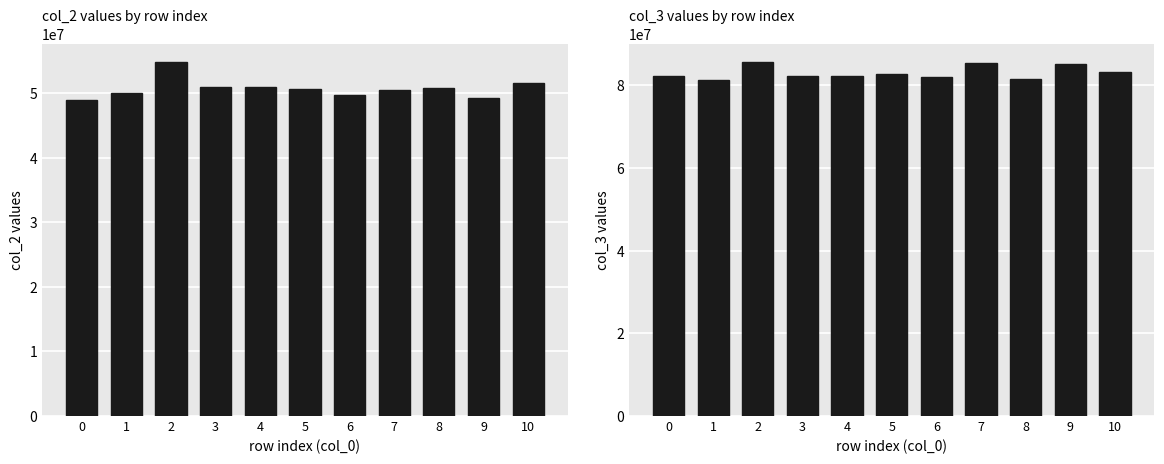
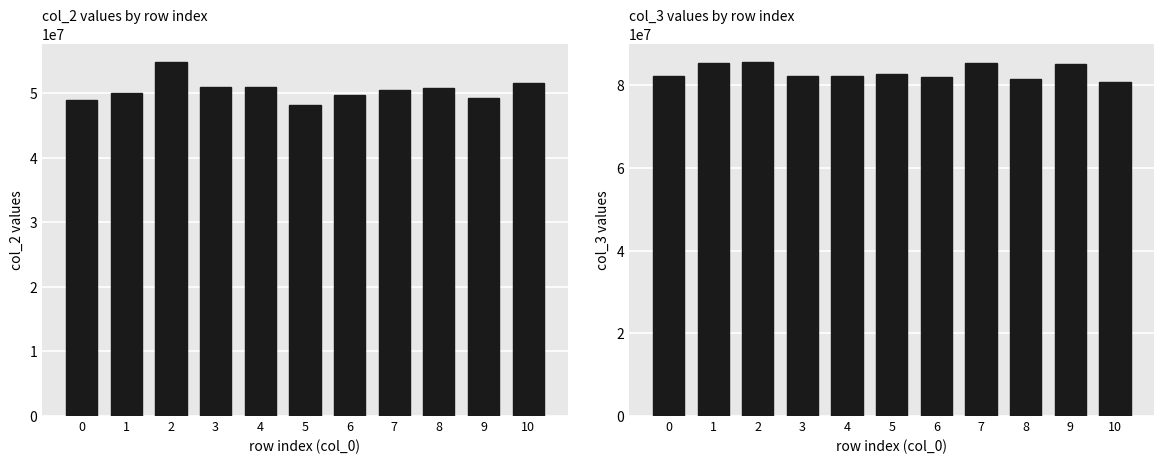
  {
    "col_2 values by row index": {
      "0": 49000000,
      "1": 50000000,
      "2": 55000000,
      "3": 51000000,
      "4": 51000000,
-     "5": 51000000,
+     "5": 48000000,
      "6": 50000000,
      "7": 51000000,
      "8": 51000000,
      "9": 49000000,
      "10": 52000000
    },
    "col_3 values by row index": {
      "0": 82000000,
-     "1": 81000000,
+     "1": 85000000,
      "2": 86000000,
      "3": 82000000,
      "4": 82000000,
      "5": 83000000,
      "6": 82000000,
      "7": 85000000,
      "8": 82000000,
      "9": 85000000,
-     "10": 83000000
+     "10": 81000000
    }
  }
